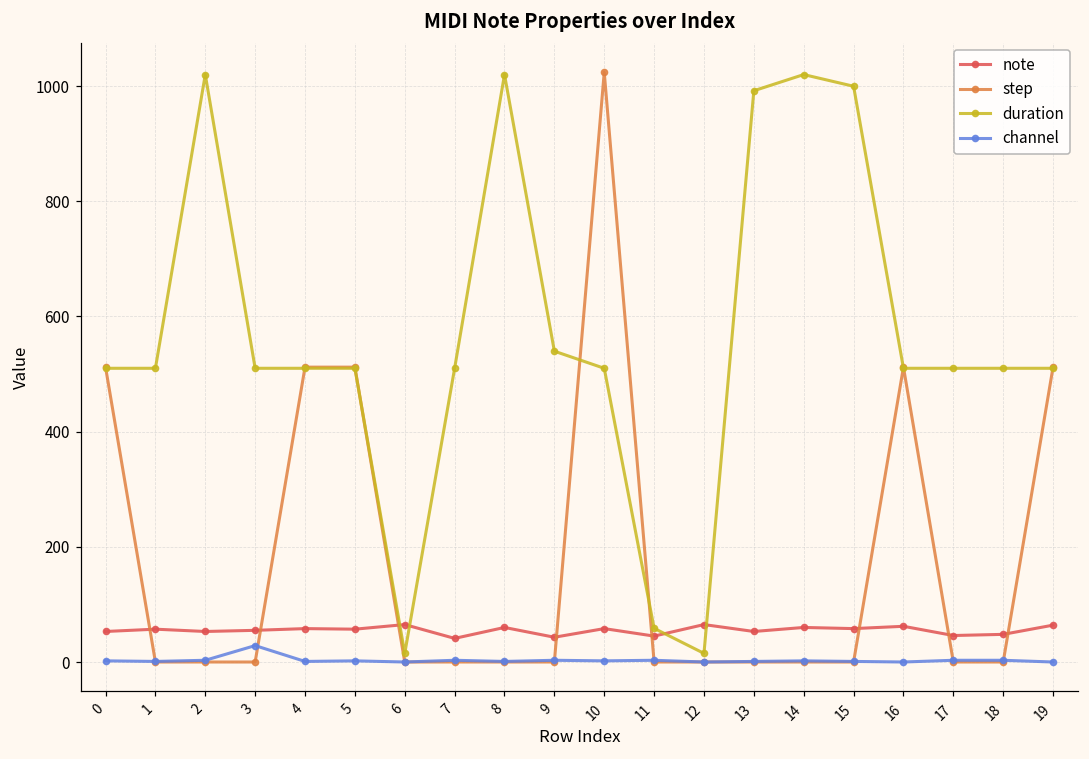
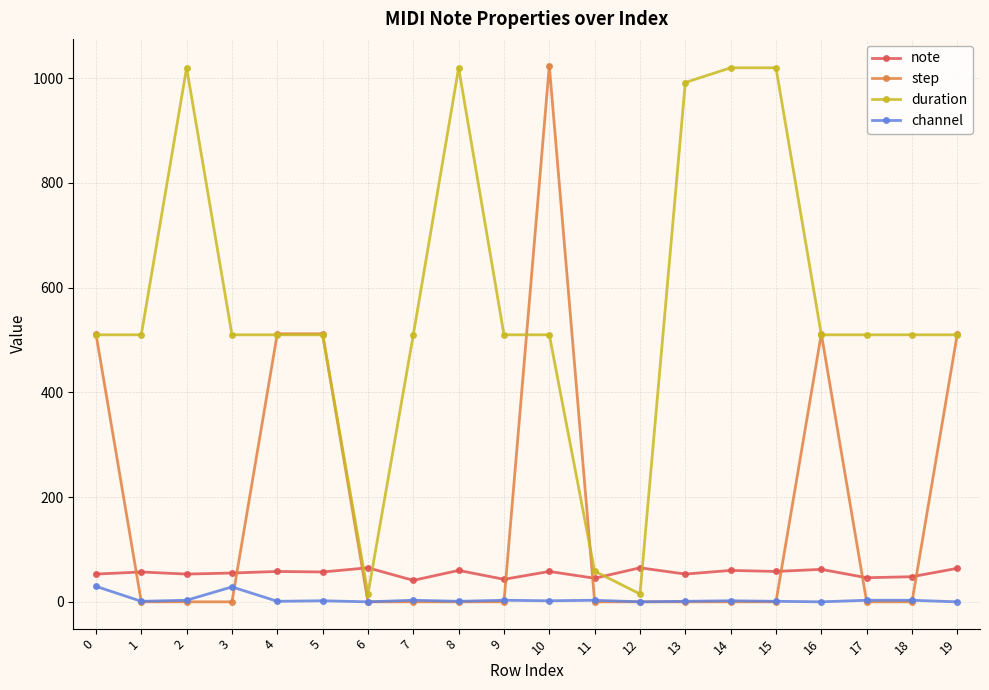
  {
    "duration": {
      "1": 510,
      "2": 1020,
      "3": 510,
      "6": 20,
      "7": 510,
      "8": 1020,
-     "9": 540,
+     "9": 510,
      "10": 510,
      "11": 60,
      "12": 20,
      "13": 990,
      "14": 1020,
-     "15": 1000,
+     "15": 1020,
      "17": 510,
      "18": 510
    },
    "channel": {
-     "0": 0,
+     "0": 30,
      "3": 30,
      "4": 0,
      "5": 0,
      "10": 0,
      "16": 0,
      "19": 0
    }
  }
